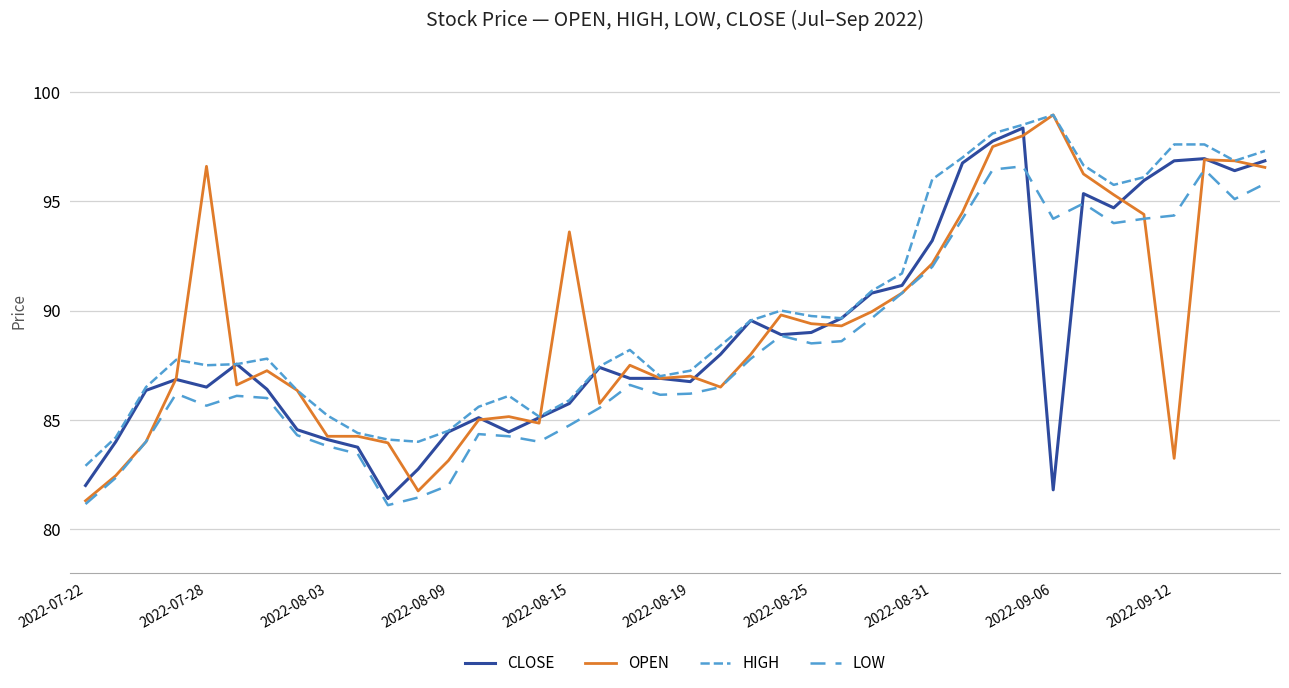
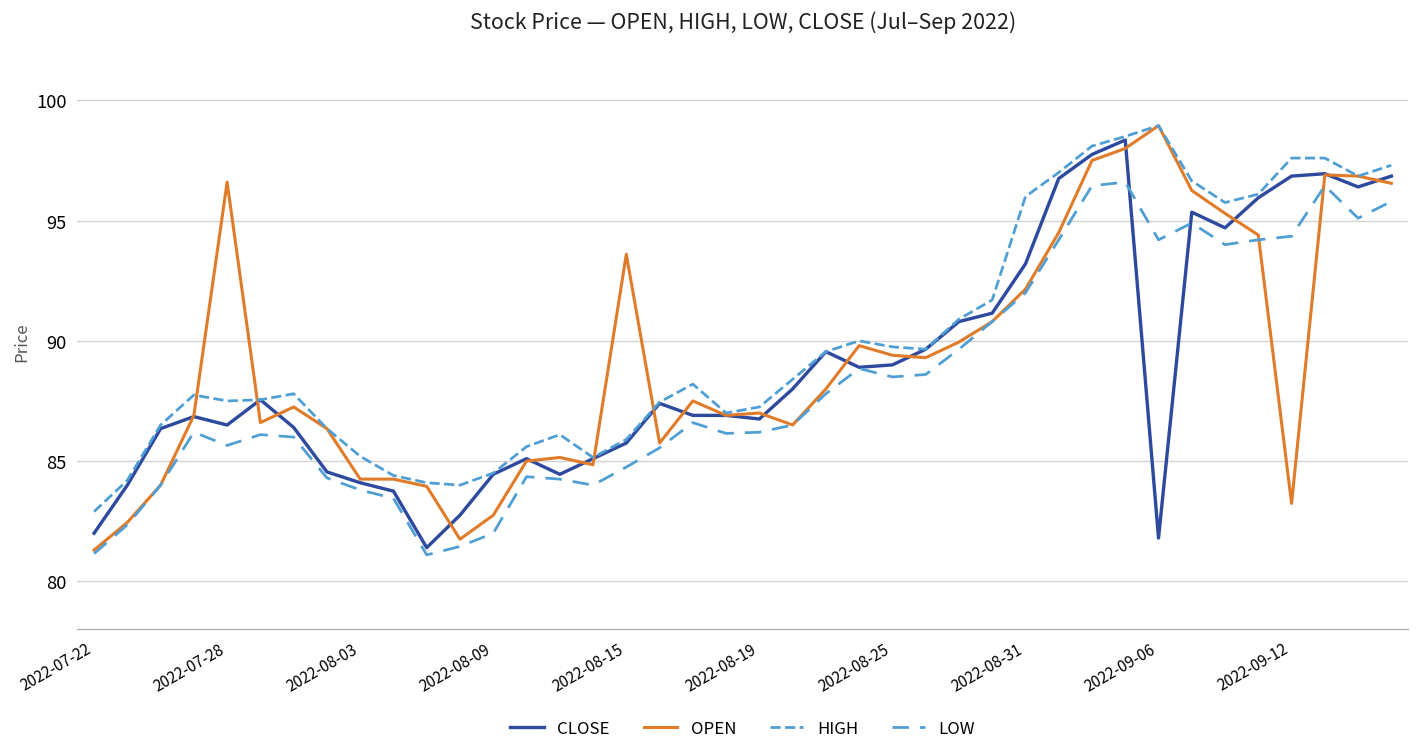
  {
    "CLOSE": {
      "2022-07-22": 82.0,
      "2022-07-28": 86.5,
      "2022-08-03": 84.1,
      "2022-08-15": 85.8,
      "2022-08-19": 86.8,
      "2022-08-25": 89.0,
      "2022-08-31": 93.2,
      "2022-09-06": 81.8,
      "2022-09-12": 96.9
    },
    "OPEN": {
      "2022-07-22": 81.3,
      "2022-07-28": 96.6,
      "2022-08-03": 84.3,
-     "2022-08-09": 83.1,
+     "2022-08-09": 82.8,
      "2022-08-15": 93.6,
      "2022-08-19": 87.0,
      "2022-08-25": 89.4,
      "2022-08-31": 92.2,
      "2022-09-12": 83.2
    }
  }
